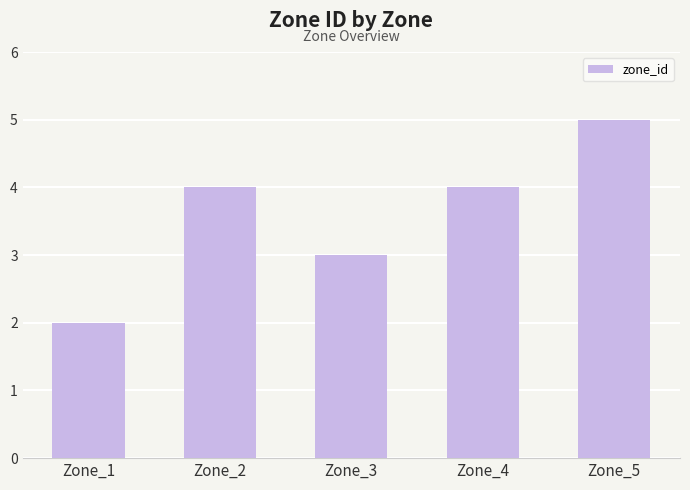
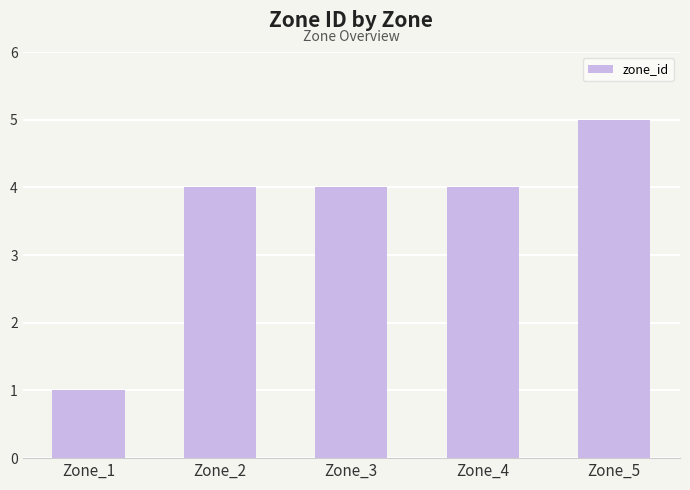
  {
-   "Zone_1": 2,
+   "Zone_1": 1,
    "Zone_2": 4,
-   "Zone_3": 3,
+   "Zone_3": 4,
    "Zone_4": 4,
    "Zone_5": 5
  }
